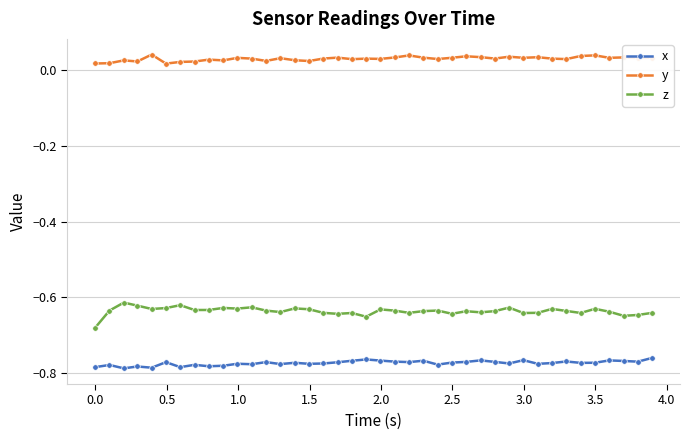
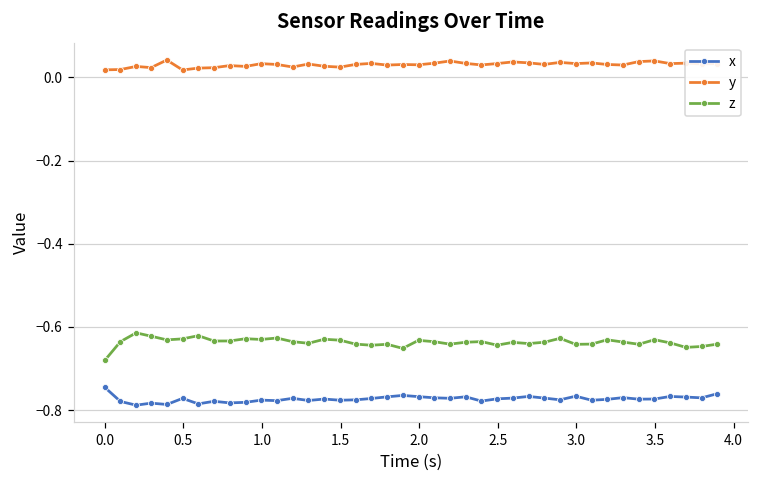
  {
    "x": {
-     "0.0": -0.78
+     "0.0": -0.74
    },
    "y": {
      "0.0": 0.02
    },
    "z": {
      "0.0": -0.68
    }
  }
